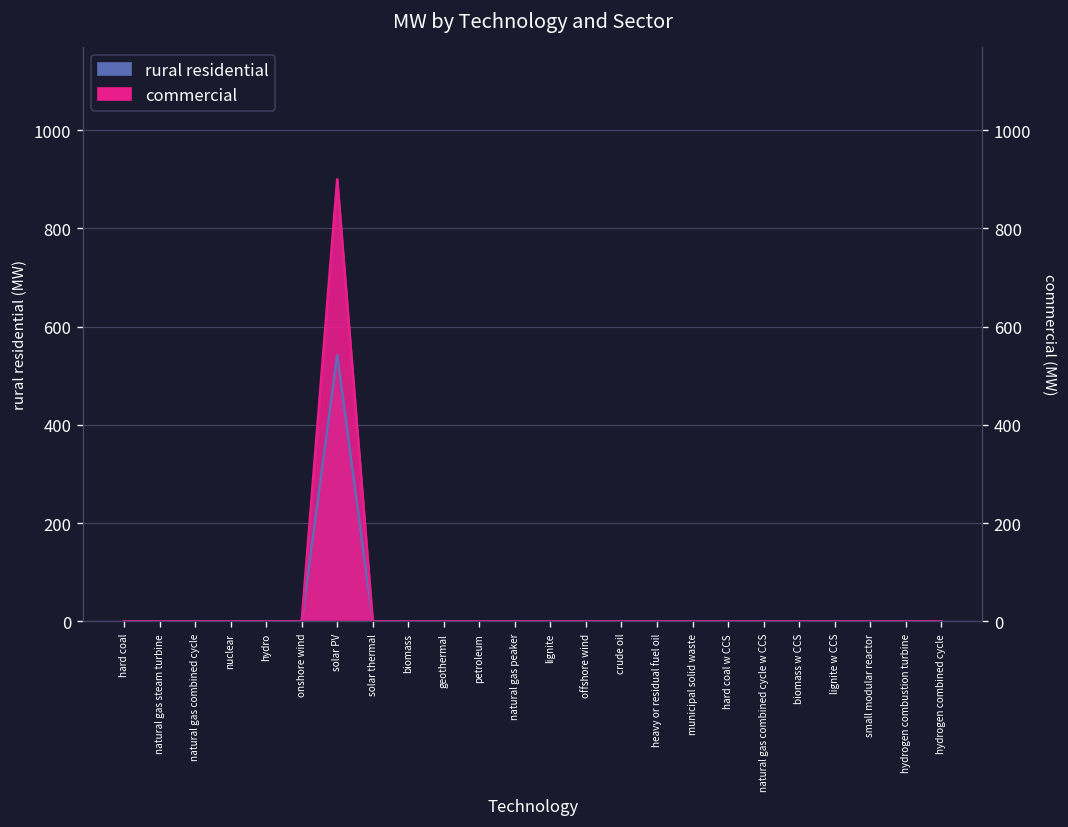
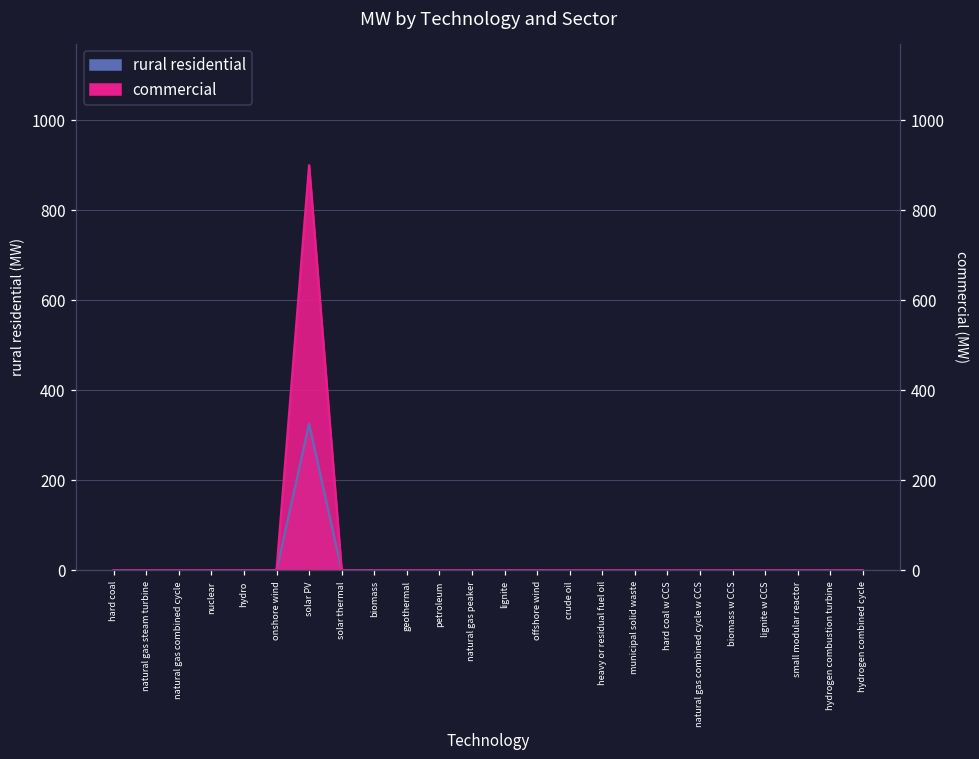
  {
    "rural residential": {
-     "solar PV": 540
+     "solar PV": 330
    },
    "commercial": {
      "solar PV": 900
    }
  }
